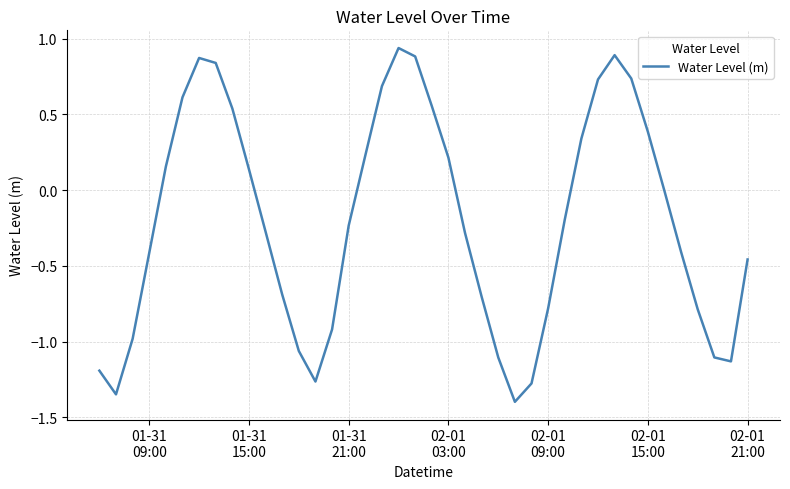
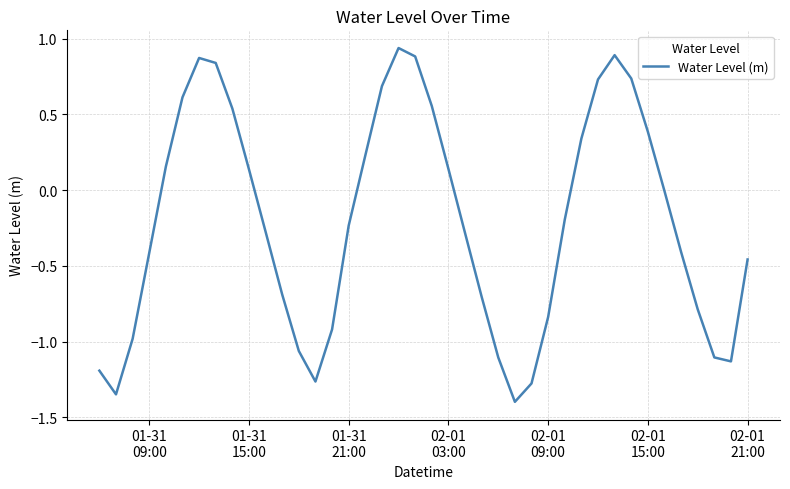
  {
    "01-31 09:00": -0.41,
    "01-31 15:00": 0.14,
    "01-31 21:00": -0.23,
-   "02-01 03:00": 0.21,
-   "02-01 09:00": -0.78,
+   "02-01 03:00": 0.14,
+   "02-01 09:00": -0.84,
    "02-01 15:00": 0.39,
    "02-01 21:00": -0.46
  }
